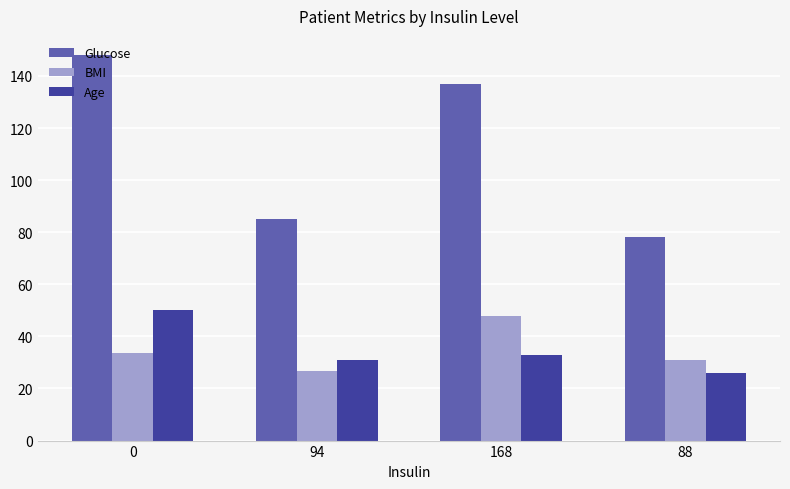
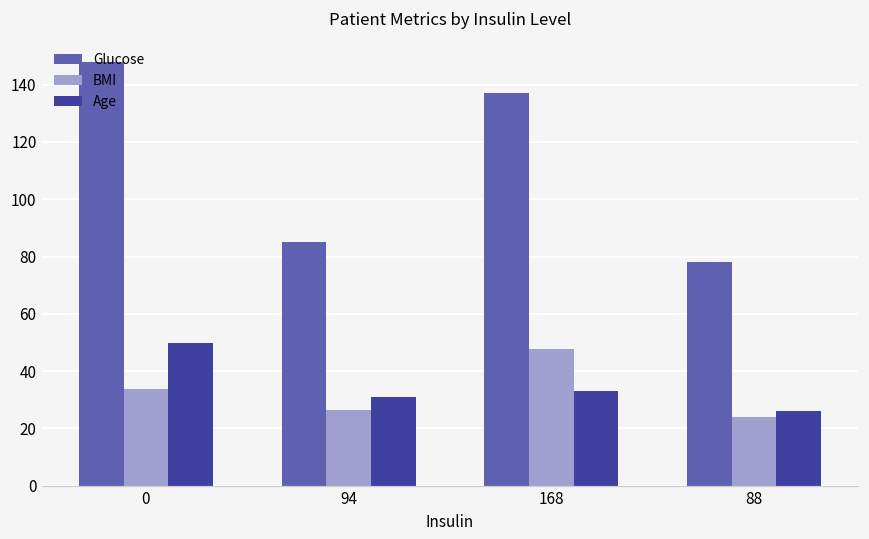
  {
    "BMI": {
      "0": 34,
      "94": 27,
      "168": 48,
-     "88": 31
+     "88": 24
    }
  }
